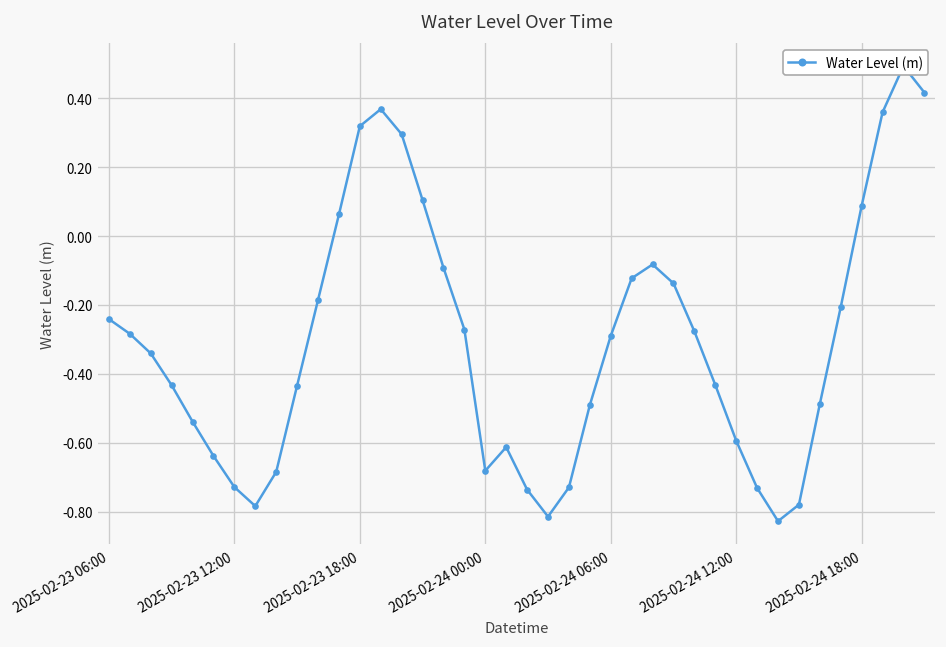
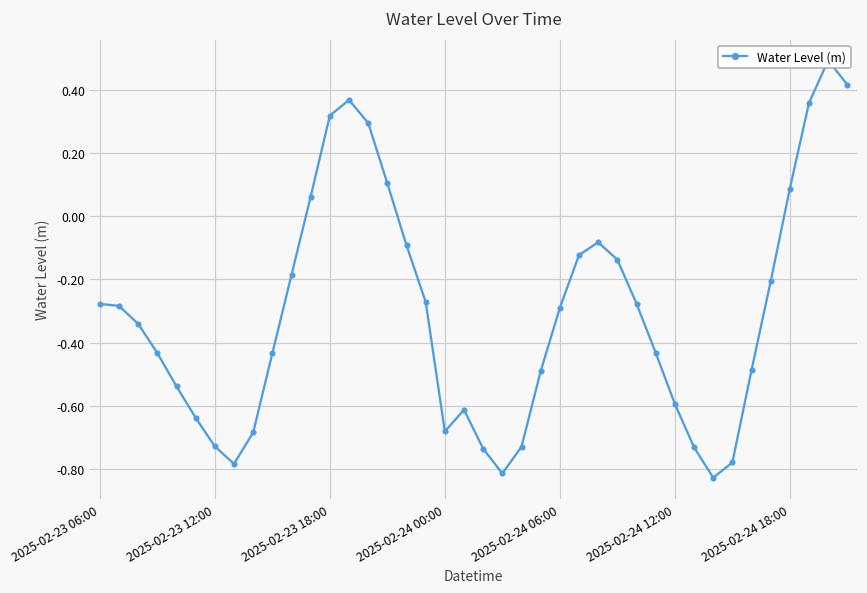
  {
-   "2025-02-23 06:00": -0.24,
+   "2025-02-23 06:00": -0.28,
    "2025-02-23 12:00": -0.73,
    "2025-02-23 18:00": 0.32,
    "2025-02-24 00:00": -0.68,
    "2025-02-24 06:00": -0.29,
    "2025-02-24 12:00": -0.59,
    "2025-02-24 18:00": 0.09
  }
